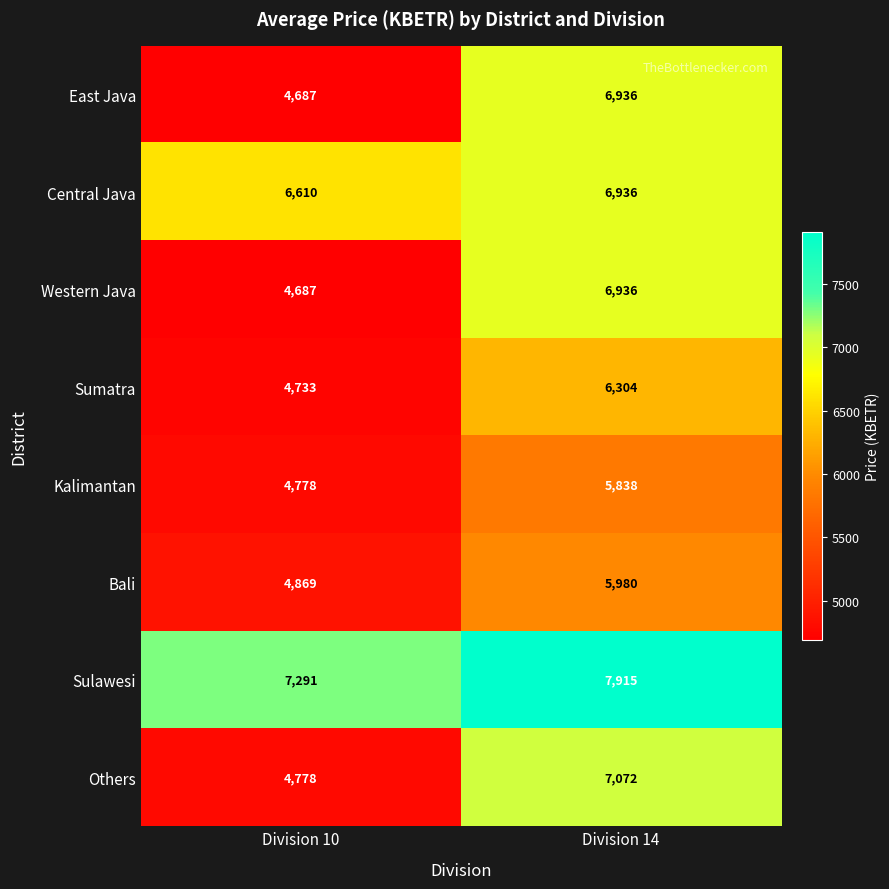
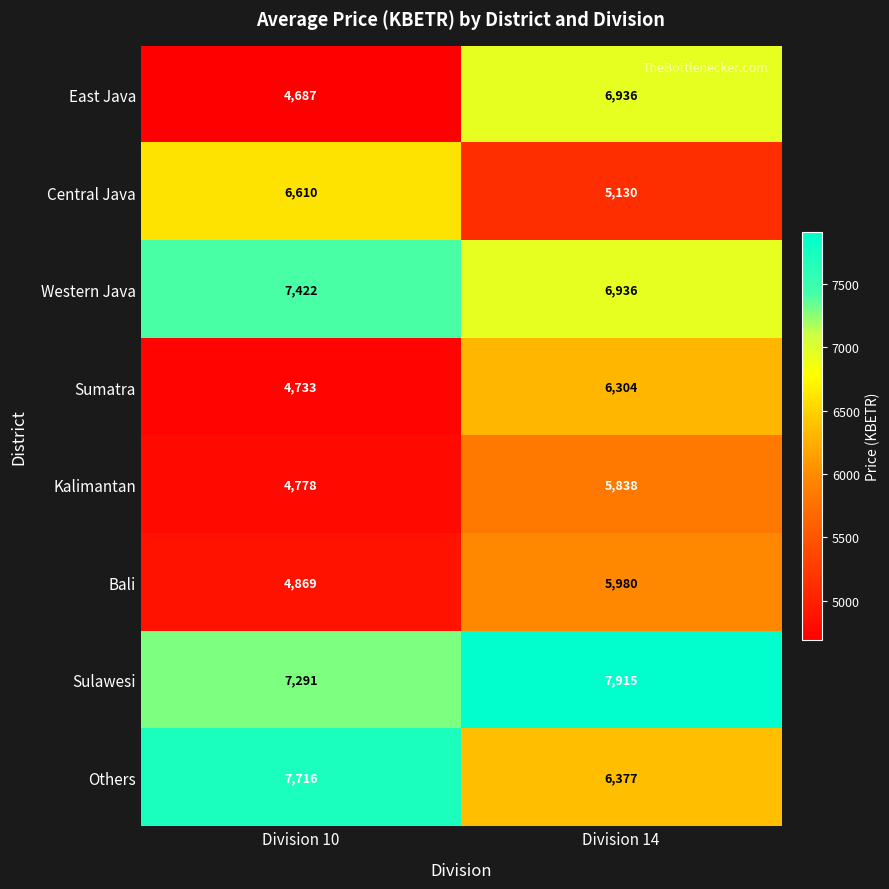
  {
    "East Java": {
      "Division 10": "4,687"
    },
    "Central Java": {
      "Division 10": "6,610",
-     "Division 14": "6,936"
+     "Division 14": "5,130"
    },
    "Western Java": {
-     "Division 10": "4,687",
+     "Division 10": "7,422",
      "Division 14": "6,936"
    },
    "Sumatra": {
      "Division 10": "4,733",
      "Division 14": "6,304"
    },
    "Kalimantan": {
      "Division 10": "4,778",
      "Division 14": "5,838"
    },
    "Bali": {
      "Division 10": "4,869",
      "Division 14": "5,980"
    },
    "Sulawesi": {
      "Division 10": "7,291",
      "Division 14": "7,915"
    },
    "Others": {
-     "Division 10": "4,778",
-     "Division 14": "7,072"
+     "Division 10": "7,716",
+     "Division 14": "6,377"
    }
  }
